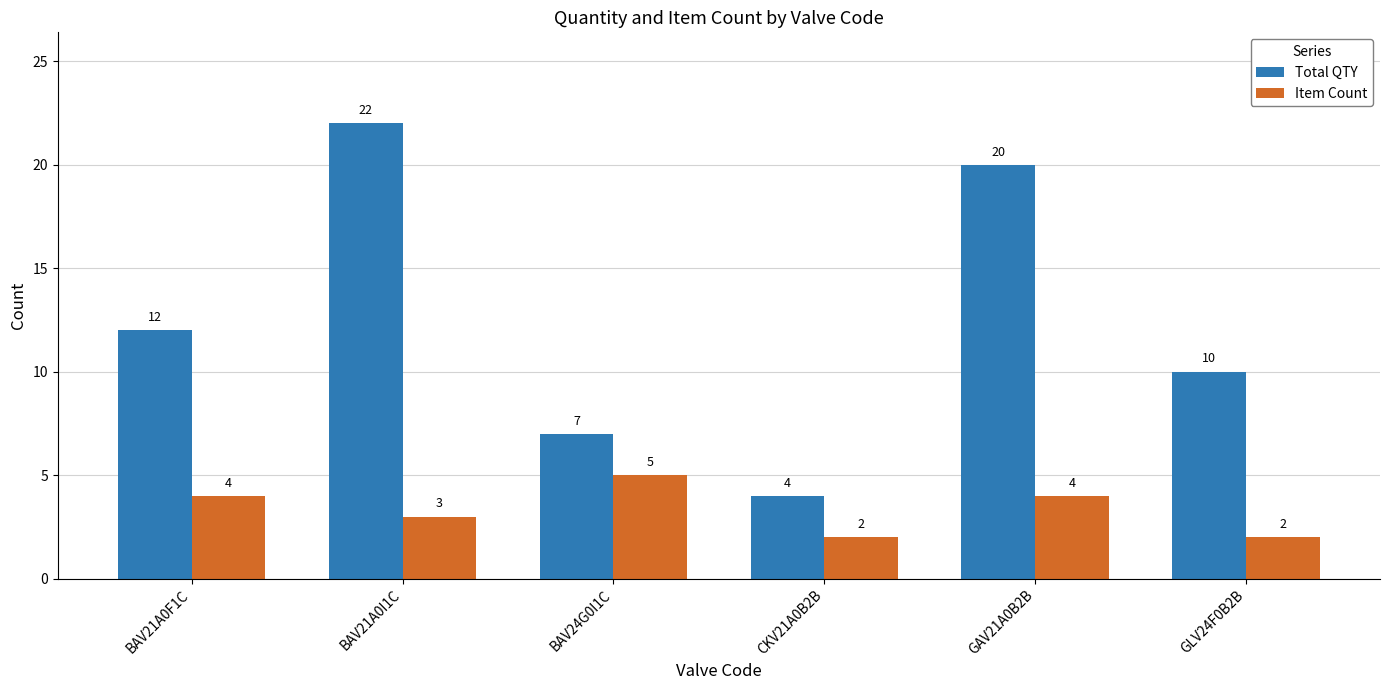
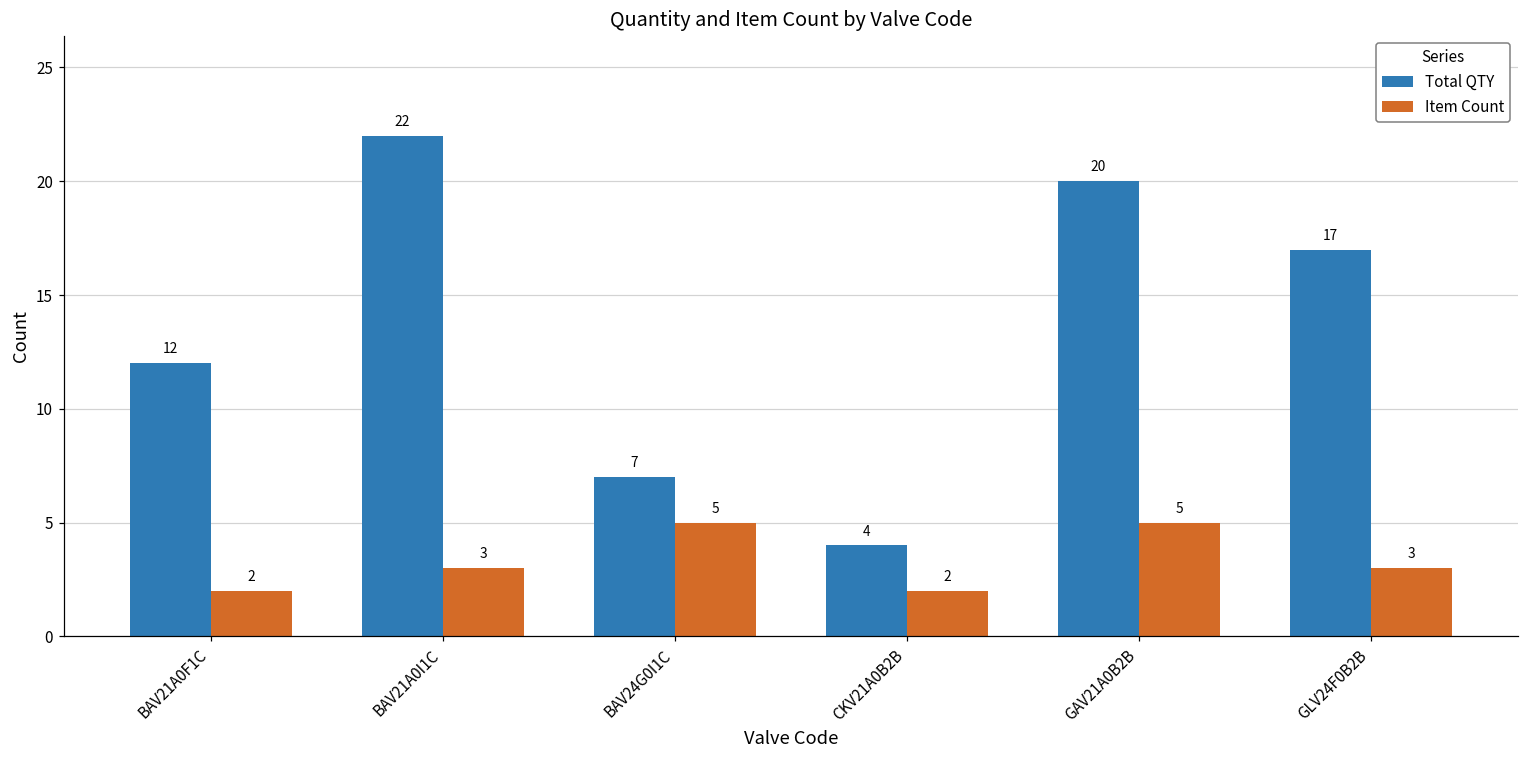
  {
    "Total QTY": {
      "BAV21A0F1C": 12,
      "BAV21A0I1C": 22,
      "BAV24G0I1C": 7,
      "CKV21A0B2B": 4,
      "GAV21A0B2B": 20,
-     "GLV24F0B2B": 10
+     "GLV24F0B2B": 17
    },
    "Item Count": {
-     "BAV21A0F1C": 4,
+     "BAV21A0F1C": 2,
      "BAV21A0I1C": 3,
      "BAV24G0I1C": 5,
      "CKV21A0B2B": 2,
-     "GAV21A0B2B": 4,
-     "GLV24F0B2B": 2
+     "GAV21A0B2B": 5,
+     "GLV24F0B2B": 3
    }
  }
